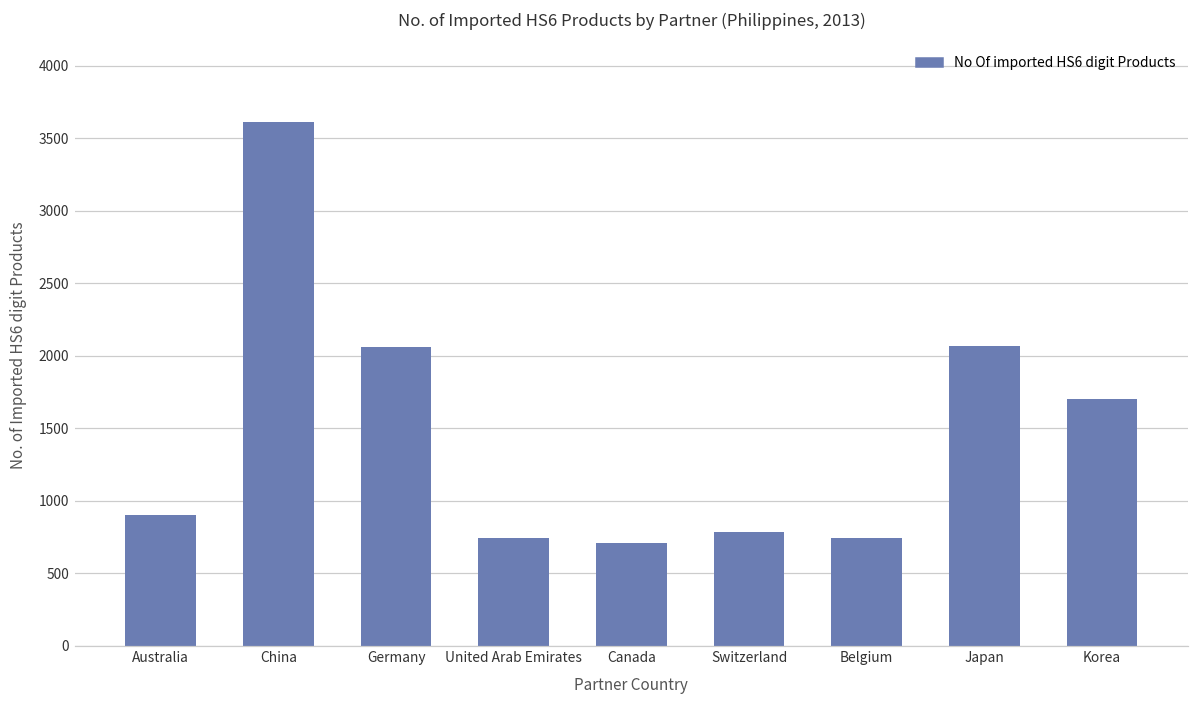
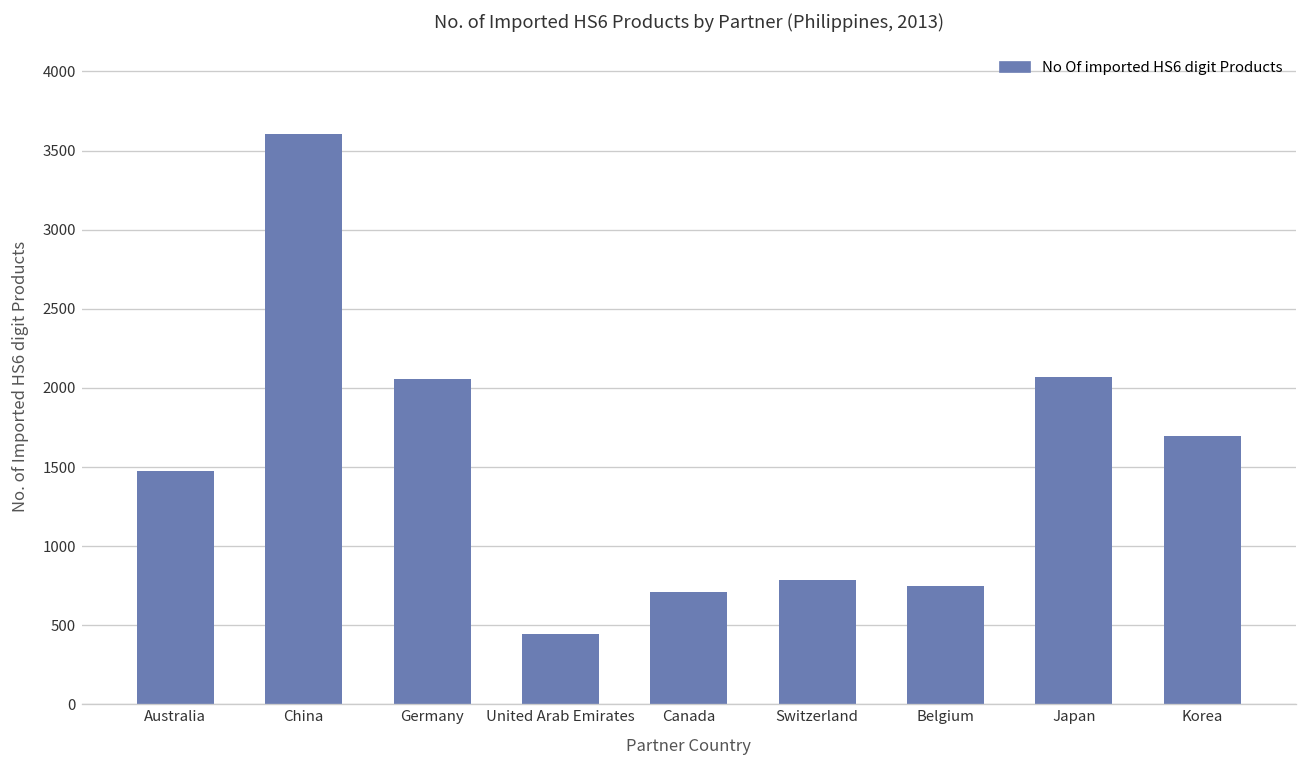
  {
-   "Australia": 900,
+   "Australia": 1480,
    "China": 3610,
    "Germany": 2060,
-   "United Arab Emirates": 750,
+   "United Arab Emirates": 450,
    "Canada": 710,
    "Switzerland": 790,
    "Belgium": 750,
    "Japan": 2070,
    "Korea": 1700
  }
